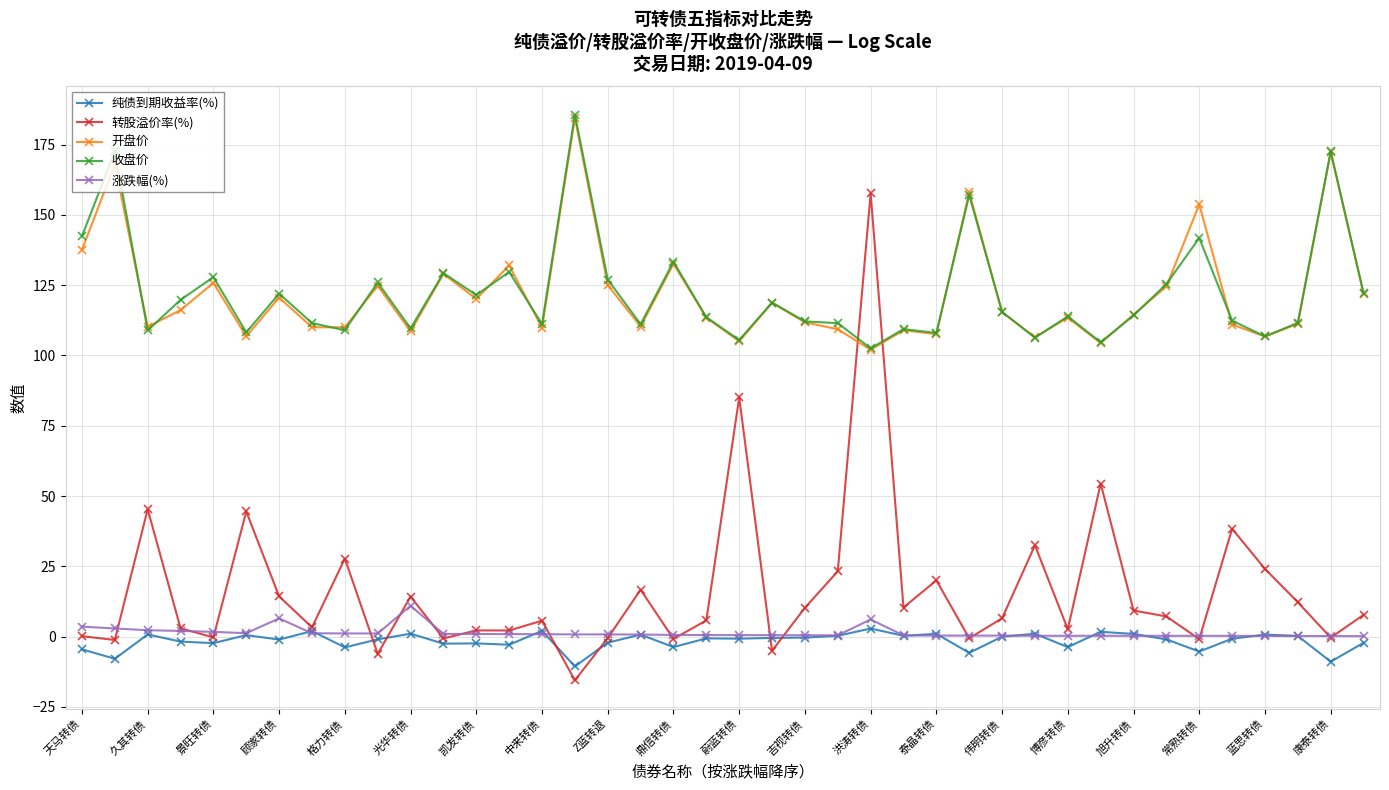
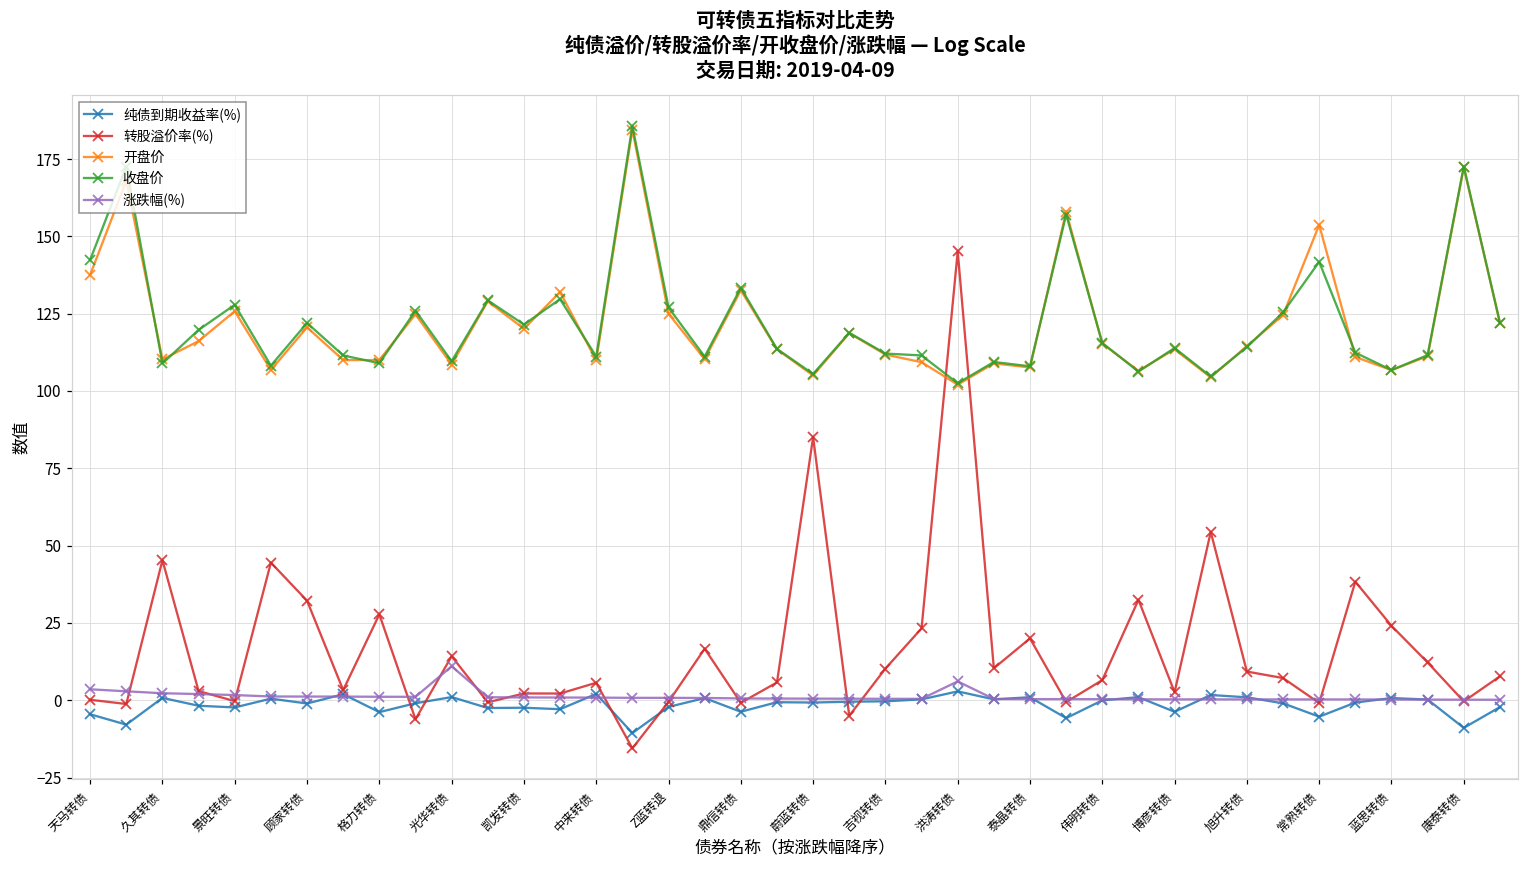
  {
    "纯债到期收益率(%)": {
      "天马转债": -5,
      "久其转债": 1,
      "景旺转债": -2,
      "顾家转债": -1,
      "格力转债": -4,
      "光华转债": 1,
      "凯发转债": -2,
      "中来转债": 2,
      "Z蓝转退": -2,
      "鼎信转债": -4,
      "蔚蓝转债": -1,
      "洪涛转债": 3,
      "博彦转债": -4,
      "常熟转债": -5,
      "康泰转债": -9
    },
    "转股溢价率(%)": {
      "天马转债": 0,
      "久其转债": 45,
      "景旺转债": 0,
-     "顾家转债": 14,
+     "顾家转债": 32,
      "格力转债": 28,
      "光华转债": 14,
      "凯发转债": 2,
      "中来转债": 6,
      "Z蓝转退": -1,
      "鼎信转债": -1,
      "蔚蓝转债": 85,
      "吉视转债": 10,
-     "洪涛转债": 158,
+     "洪涛转债": 145,
      "泰晶转债": 20,
      "伟明转债": 7,
      "博彦转债": 3,
      "旭升转债": 9,
      "常熟转债": -1,
      "蓝思转债": 24
    },
    "开盘价": {
      "天马转债": 138,
      "久其转债": 110,
      "景旺转债": 126,
      "顾家转债": 121,
      "格力转债": 110,
      "光华转债": 109,
      "凯发转债": 120,
      "中来转债": 110,
      "Z蓝转退": 125,
      "常熟转债": 154
    },
    "收盘价": {
      "天马转债": 142,
      "久其转债": 109,
      "景旺转债": 128,
      "顾家转债": 122,
      "格力转债": 109,
      "光华转债": 110,
      "凯发转债": 122,
      "中来转债": 111,
      "Z蓝转退": 127,
      "常熟转债": 142
    },
    "涨跌幅(%)": {
      "天马转债": 4,
      "久其转债": 2,
      "景旺转债": 2,
-     "顾家转债": 6,
+     "顾家转债": 1,
      "格力转债": 1,
      "光华转债": 11,
      "凯发转债": 1,
      "中来转债": 1,
      "Z蓝转退": 1,
      "鼎信转债": 1,
      "蔚蓝转债": 1,
      "洪涛转债": 6,
      "博彦转债": 0,
      "常熟转债": 0
    }
  }
